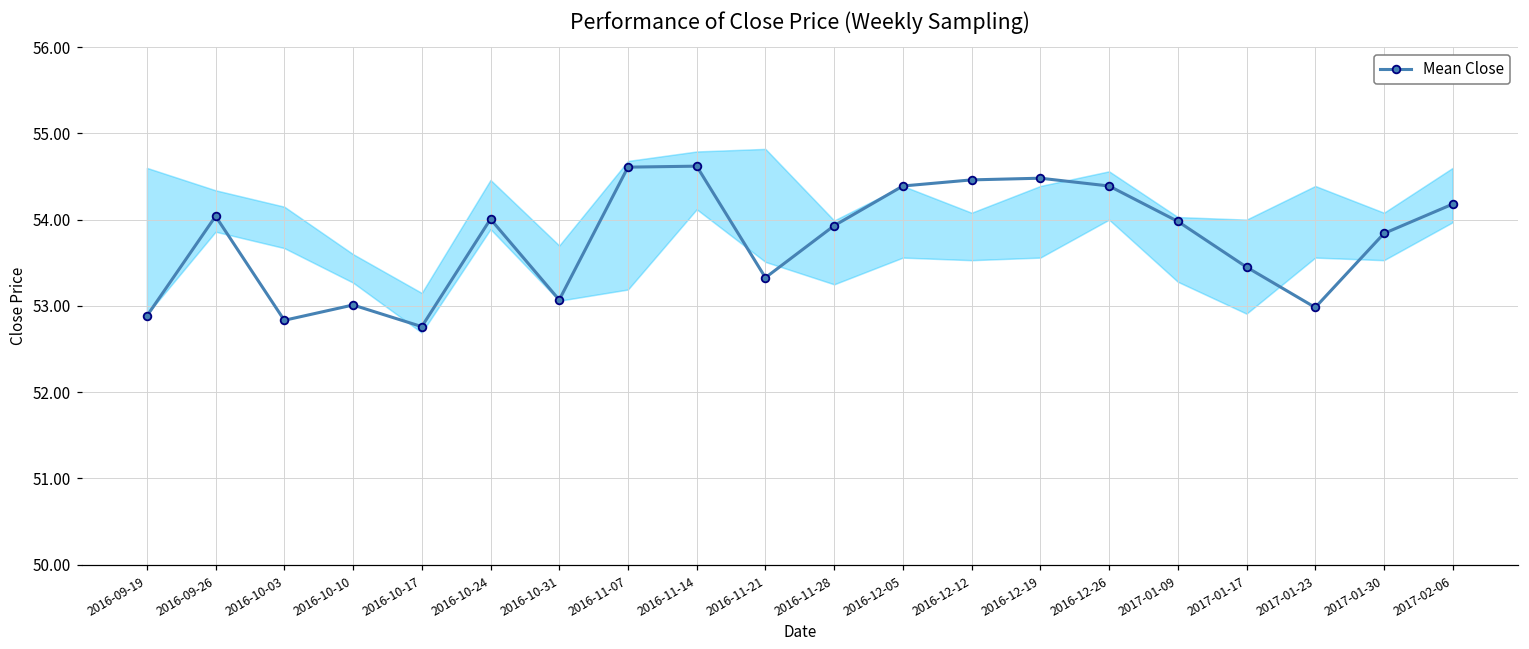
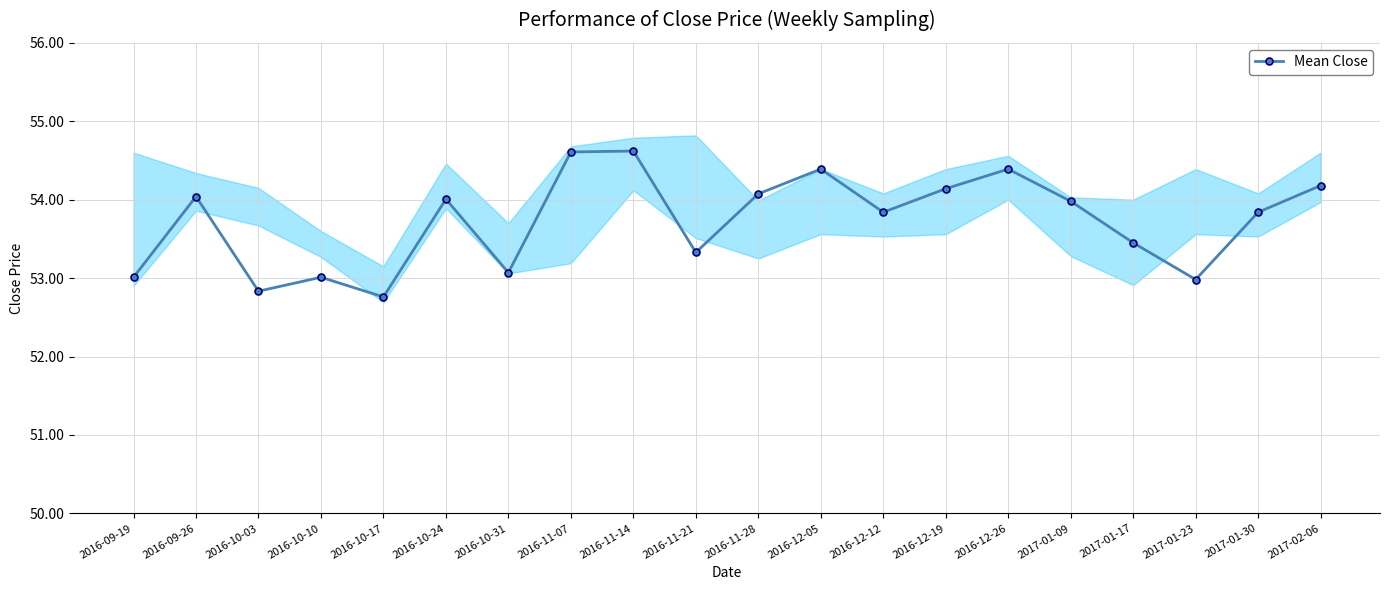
  {
    "Mean Close": {
-     "2016-09-19": 52.9,
+     "2016-09-19": 53.0,
      "2016-09-26": 54.0,
      "2016-10-03": 52.8,
      "2016-10-10": 53.0,
      "2016-10-17": 52.8,
      "2016-10-24": 54.0,
      "2016-10-31": 53.1,
      "2016-11-07": 54.6,
      "2016-11-14": 54.6,
      "2016-11-21": 53.3,
-     "2016-11-28": 53.9,
-     "2016-12-12": 54.5,
-     "2016-12-19": 54.5,
+     "2016-11-28": 54.1,
+     "2016-12-12": 53.8,
+     "2016-12-19": 54.1,
      "2016-12-26": 54.4,
      "2017-01-09": 54.0,
      "2017-01-17": 53.5,
      "2017-01-23": 53.0,
      "2017-01-30": 53.8,
      "2017-02-06": 54.2
    }
  }
